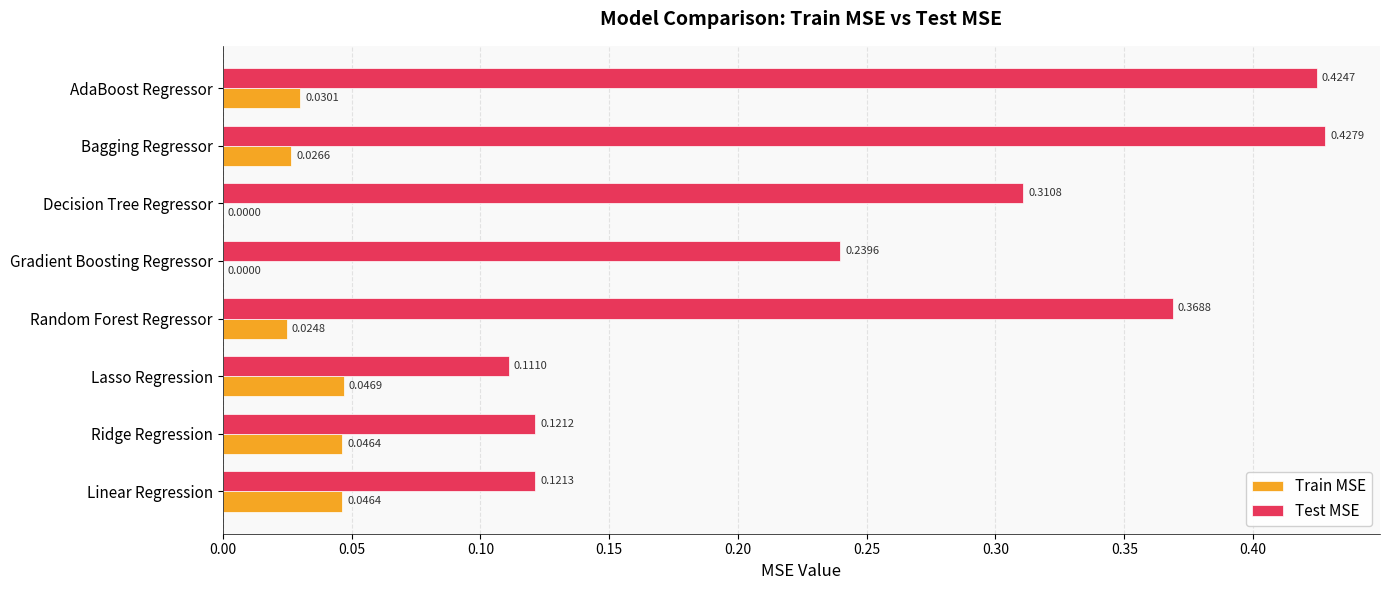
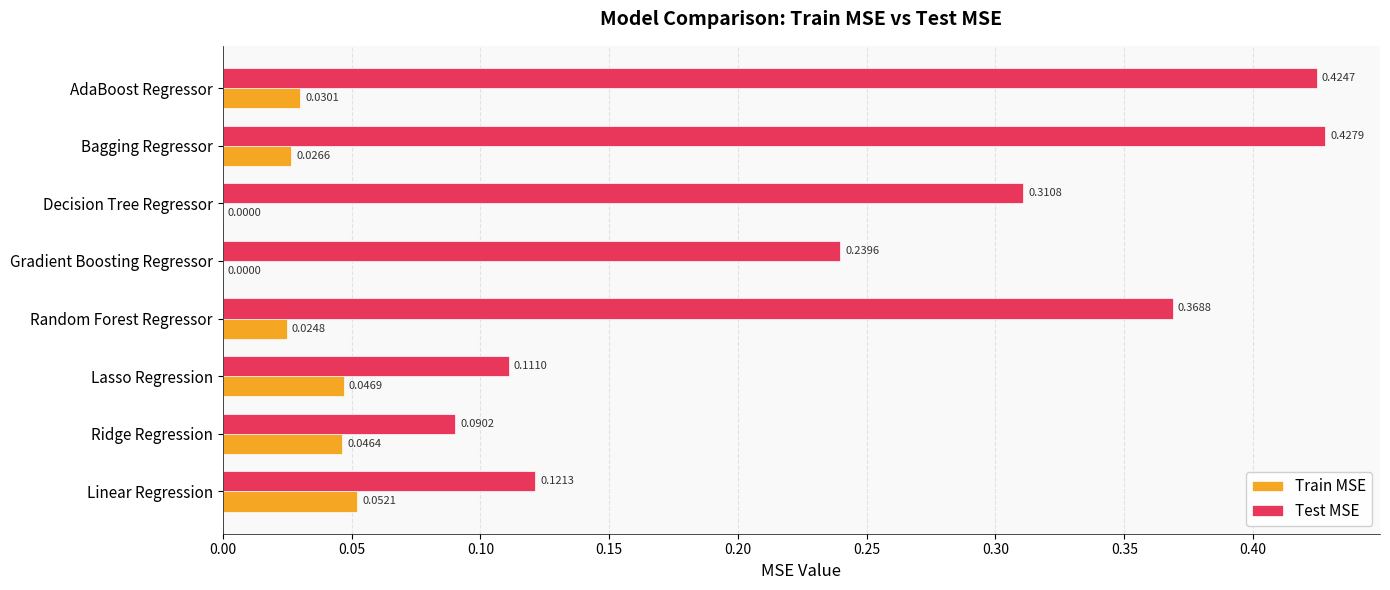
  {
    "Train MSE": {
      "AdaBoost Regressor": 0.0301,
      "Bagging Regressor": 0.0266,
      "Decision Tree Regressor": 0.0000,
      "Gradient Boosting Regressor": 0.0000,
      "Random Forest Regressor": 0.0248,
      "Lasso Regression": 0.0469,
      "Ridge Regression": 0.0464,
-     "Linear Regression": 0.0464
+     "Linear Regression": 0.0521
    },
    "Test MSE": {
      "AdaBoost Regressor": 0.4247,
      "Bagging Regressor": 0.4279,
      "Decision Tree Regressor": 0.3108,
      "Gradient Boosting Regressor": 0.2396,
      "Random Forest Regressor": 0.3688,
      "Lasso Regression": 0.1110,
-     "Ridge Regression": 0.1212,
+     "Ridge Regression": 0.0902,
      "Linear Regression": 0.1213
    }
  }
